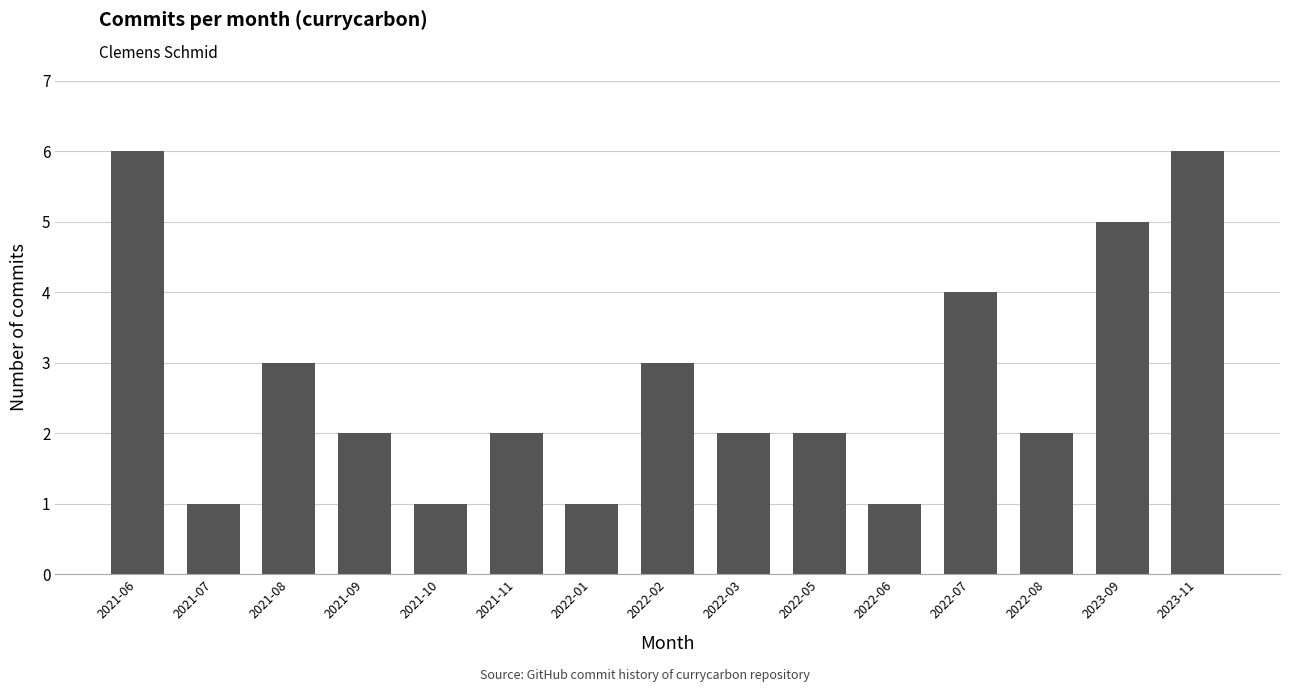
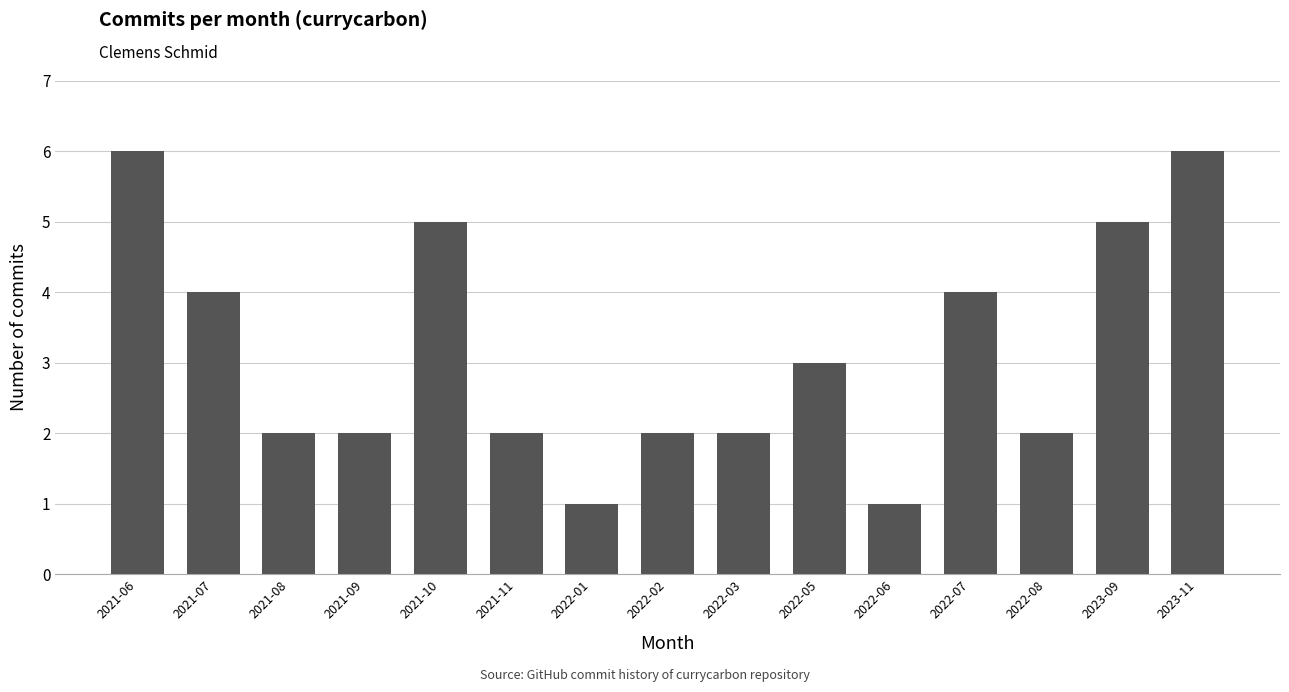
  {
    "2021-06": 6,
-   "2021-07": 1,
-   "2021-08": 3,
+   "2021-07": 4,
+   "2021-08": 2,
    "2021-09": 2,
-   "2021-10": 1,
+   "2021-10": 5,
    "2021-11": 2,
    "2022-01": 1,
-   "2022-02": 3,
+   "2022-02": 2,
    "2022-03": 2,
-   "2022-05": 2,
+   "2022-05": 3,
    "2022-06": 1,
    "2022-07": 4,
    "2022-08": 2,
    "2023-09": 5,
    "2023-11": 6
  }
